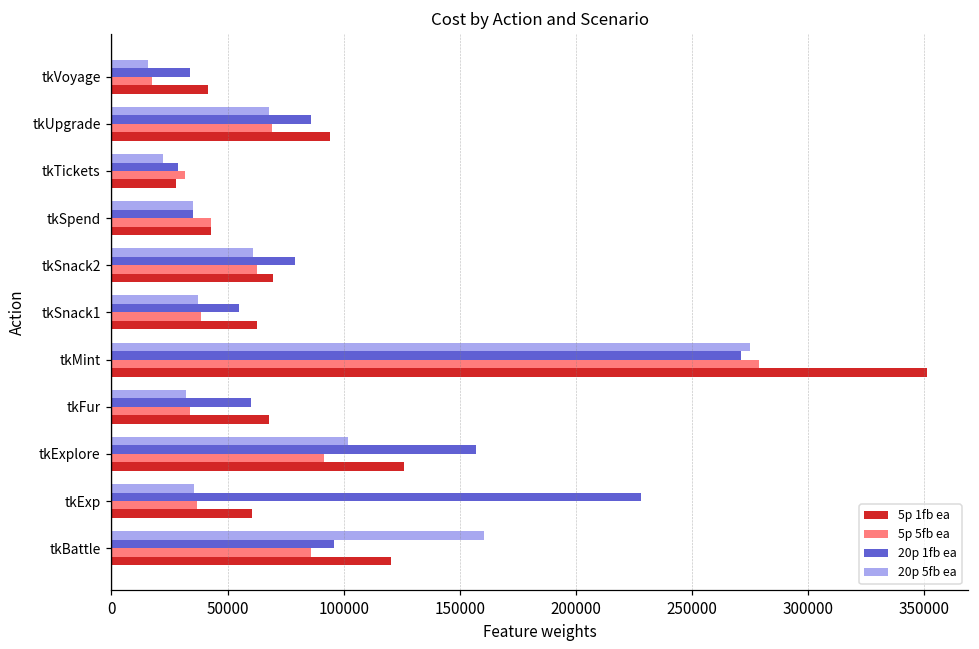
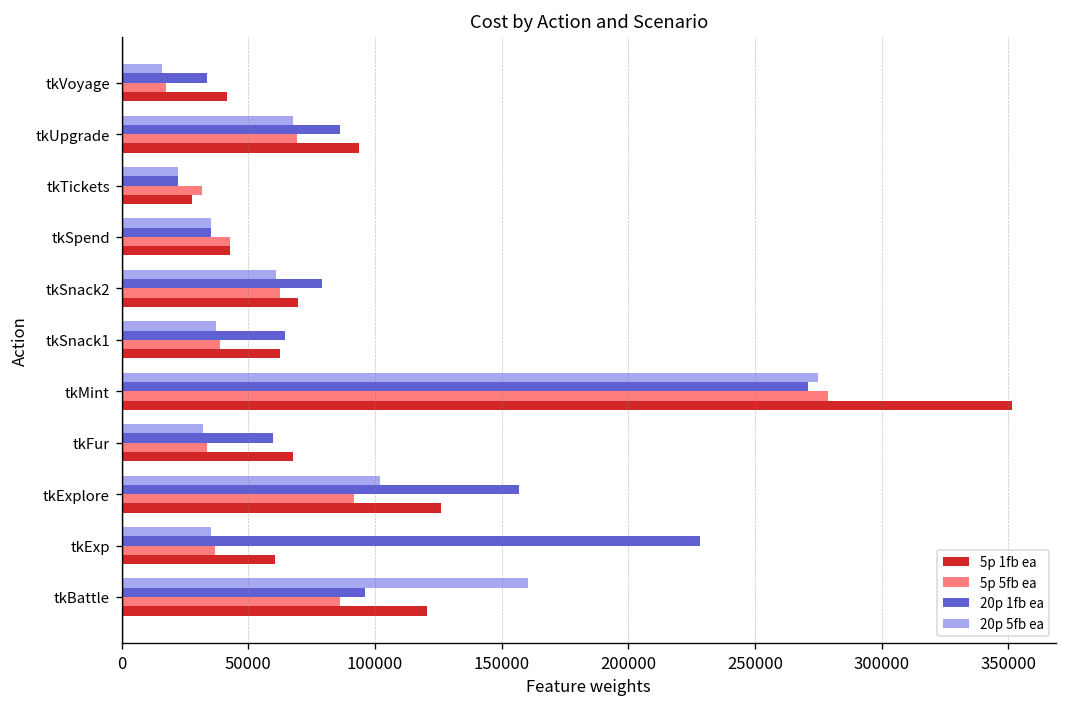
  {
    "5p 1fb ea": {
      "tkVoyage": 42000,
      "tkUpgrade": 94000,
      "tkTickets": 28000,
      "tkSpend": 43000,
      "tkSnack2": 70000,
      "tkSnack1": 63000,
      "tkMint": 351000,
      "tkFur": 68000,
      "tkExplore": 126000,
      "tkExp": 61000,
      "tkBattle": 121000
    },
    "5p 5fb ea": {
      "tkVoyage": 17000,
      "tkUpgrade": 69000,
      "tkTickets": 32000,
      "tkSpend": 43000,
      "tkSnack2": 63000,
      "tkSnack1": 39000,
      "tkMint": 279000,
      "tkFur": 34000,
      "tkExplore": 92000,
      "tkExp": 37000,
      "tkBattle": 86000
    },
    "20p 1fb ea": {
      "tkVoyage": 34000,
      "tkUpgrade": 86000,
-     "tkTickets": 29000,
+     "tkTickets": 22000,
      "tkSpend": 35000,
      "tkSnack2": 79000,
-     "tkSnack1": 55000,
+     "tkSnack1": 64000,
      "tkMint": 271000,
      "tkFur": 60000,
      "tkExplore": 157000,
      "tkExp": 228000,
      "tkBattle": 96000
    },
    "20p 5fb ea": {
      "tkVoyage": 16000,
      "tkUpgrade": 68000,
      "tkTickets": 22000,
      "tkSpend": 35000,
      "tkSnack2": 61000,
      "tkSnack1": 37000,
      "tkMint": 275000,
      "tkFur": 32000,
      "tkExplore": 102000,
      "tkExp": 35000,
      "tkBattle": 161000
    }
  }
